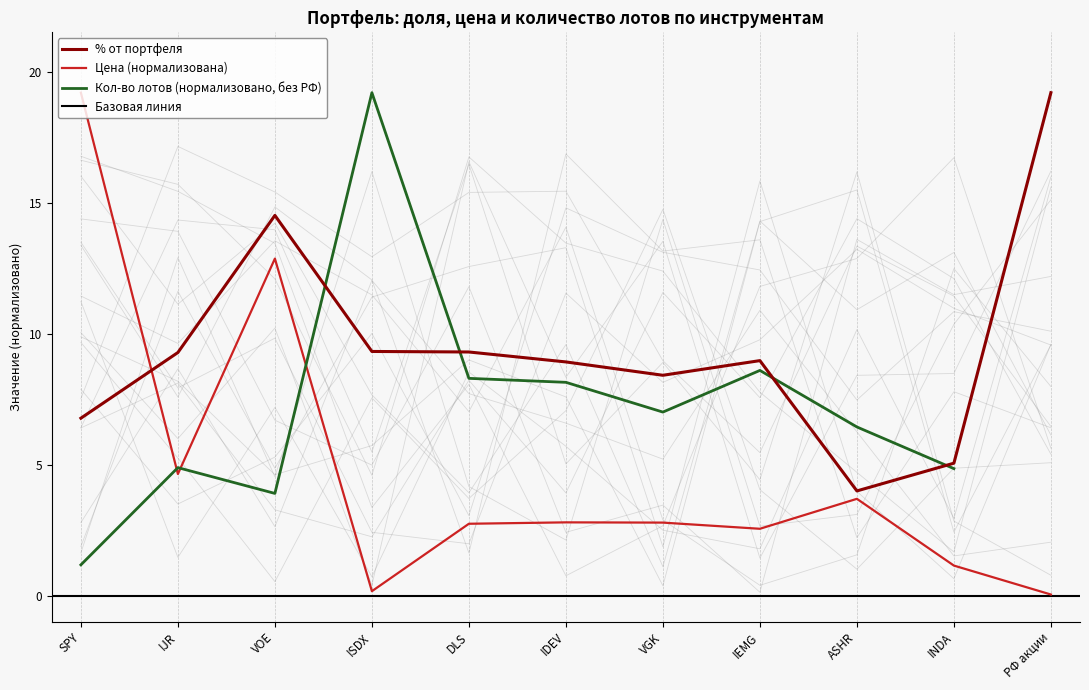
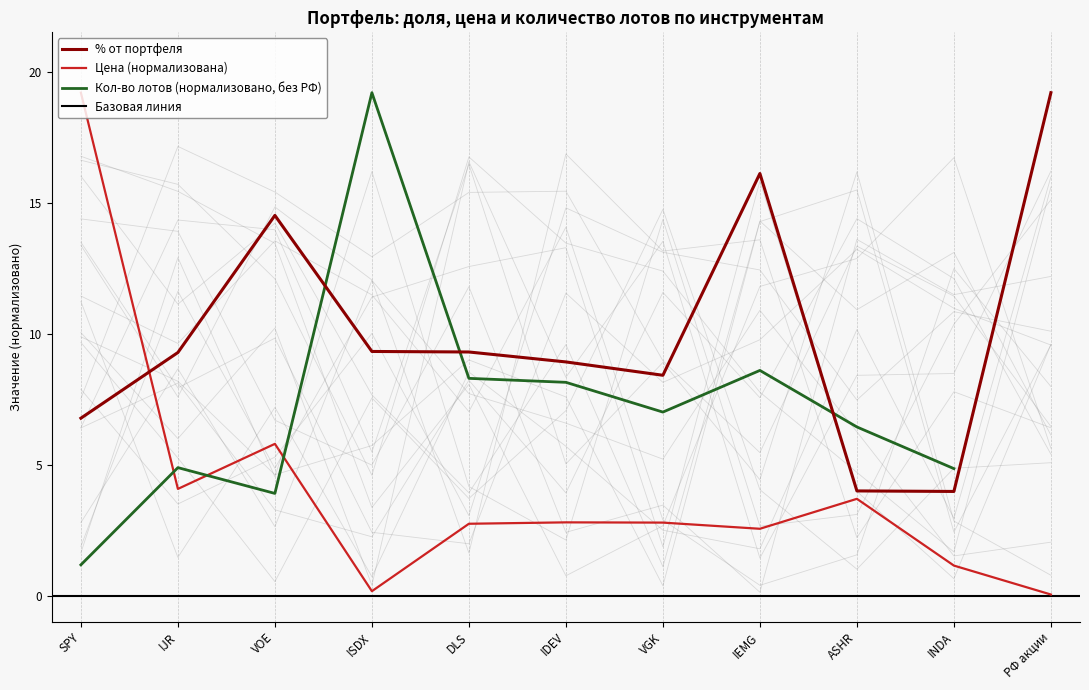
  {
    "% от портфеля": {
      "SPY": 6.8,
      "IJR": 9.3,
      "VOE": 14.5,
      "ISDX": 9.3,
      "DLS": 9.3,
      "IDEV": 8.9,
      "VGK": 8.4,
-     "IEMG": 9.0,
-     "INDA": 5.1,
+     "IEMG": 16.1,
+     "INDA": 4.0,
      "РФ акции": 19.2
    },
    "Цена (нормализована)": {
-     "IJR": 4.6,
-     "VOE": 12.9,
+     "IJR": 4.1,
+     "VOE": 5.8,
      "ISDX": 0.2,
      "DLS": 2.7,
      "IDEV": 2.8,
      "VGK": 2.8,
      "IEMG": 2.6,
      "ASHR": 3.7,
      "INDA": 1.1,
      "РФ акции": 0.0
    },
    "Кол-во лотов (нормализовано, без РФ)": {
      "SPY": 1.2,
      "IJR": 4.9,
      "VOE": 3.9,
      "ISDX": 19.2,
      "IDEV": 8.2,
      "VGK": 7.0,
      "IEMG": 8.6,
      "ASHR": 6.4
    }
  }
